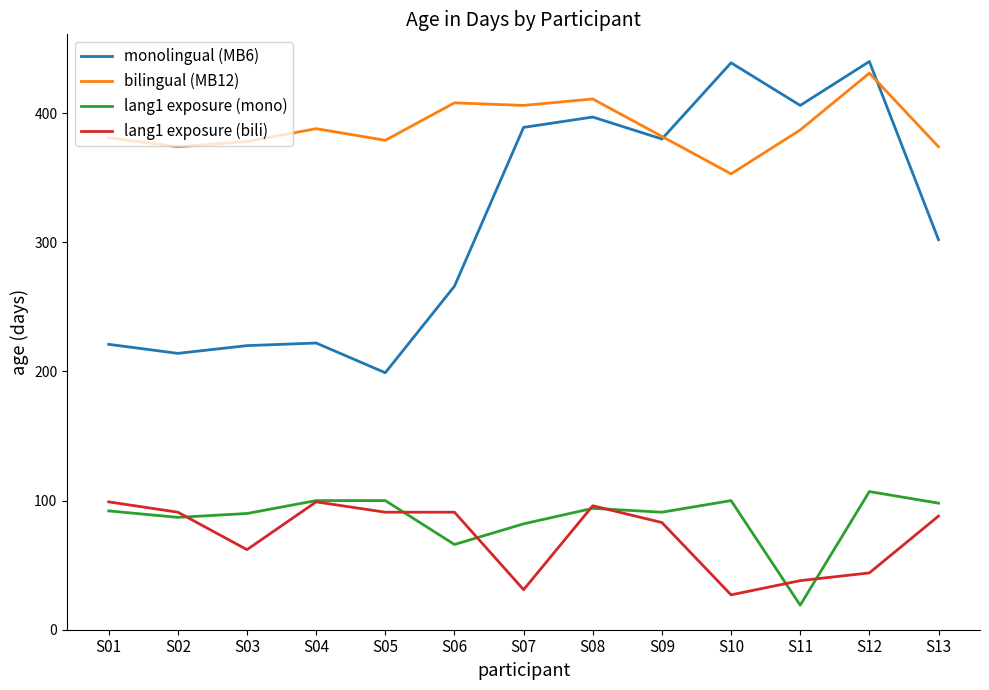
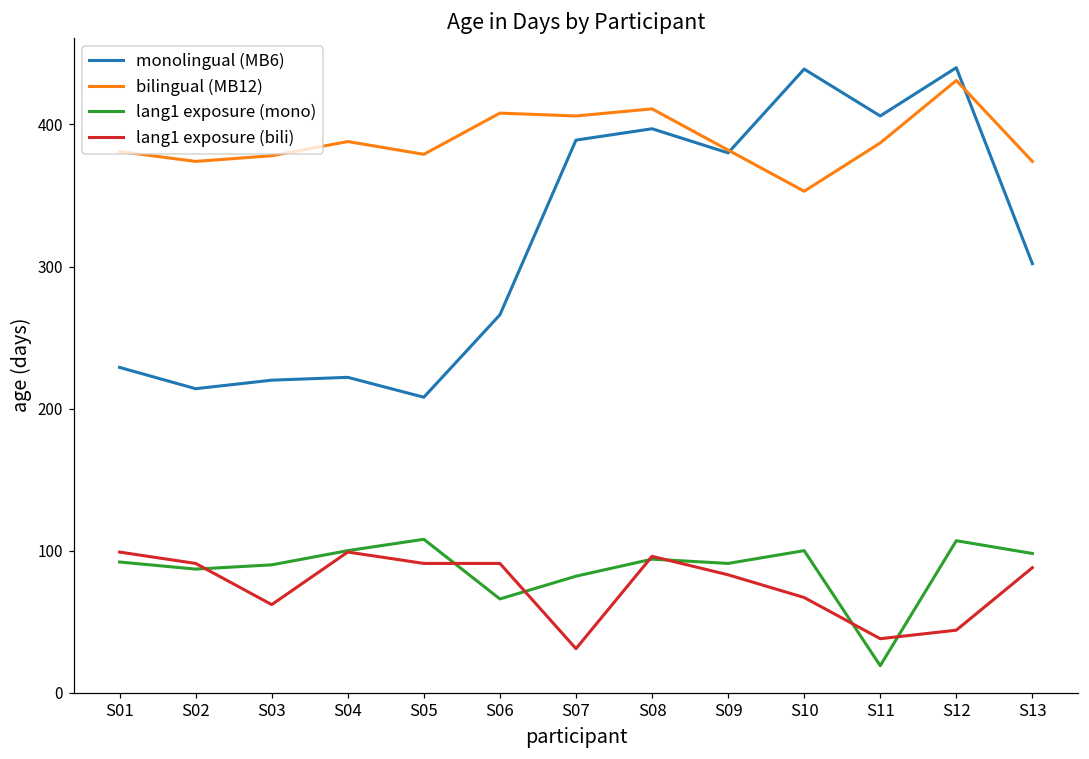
  {
    "monolingual (MB6)": {
-     "S01": 221,
+     "S01": 229,
      "S02": 214,
      "S03": 220,
      "S04": 222,
-     "S05": 199,
+     "S05": 208,
      "S06": 266,
      "S07": 389,
      "S08": 397,
      "S09": 380,
      "S10": 439,
      "S11": 406,
      "S12": 440,
      "S13": 302
    },
    "bilingual (MB12)": {
      "S02": 374,
      "S04": 388,
      "S05": 379,
      "S06": 408,
      "S07": 406,
      "S08": 411,
      "S09": 382,
      "S10": 353,
      "S11": 387,
      "S12": 431,
      "S13": 374
    },
    "lang1 exposure (mono)": {
      "S01": 92,
      "S02": 87,
      "S03": 90,
-     "S05": 100,
+     "S05": 108,
      "S06": 66,
      "S07": 82,
      "S09": 91,
      "S10": 100,
      "S11": 19,
      "S12": 107,
      "S13": 98
    },
    "lang1 exposure (bili)": {
      "S01": 99,
      "S02": 91,
      "S03": 62,
      "S05": 91,
      "S06": 91,
      "S07": 31,
      "S09": 83,
-     "S10": 27,
+     "S10": 67,
      "S11": 38,
      "S12": 44,
      "S13": 88
    }
  }
